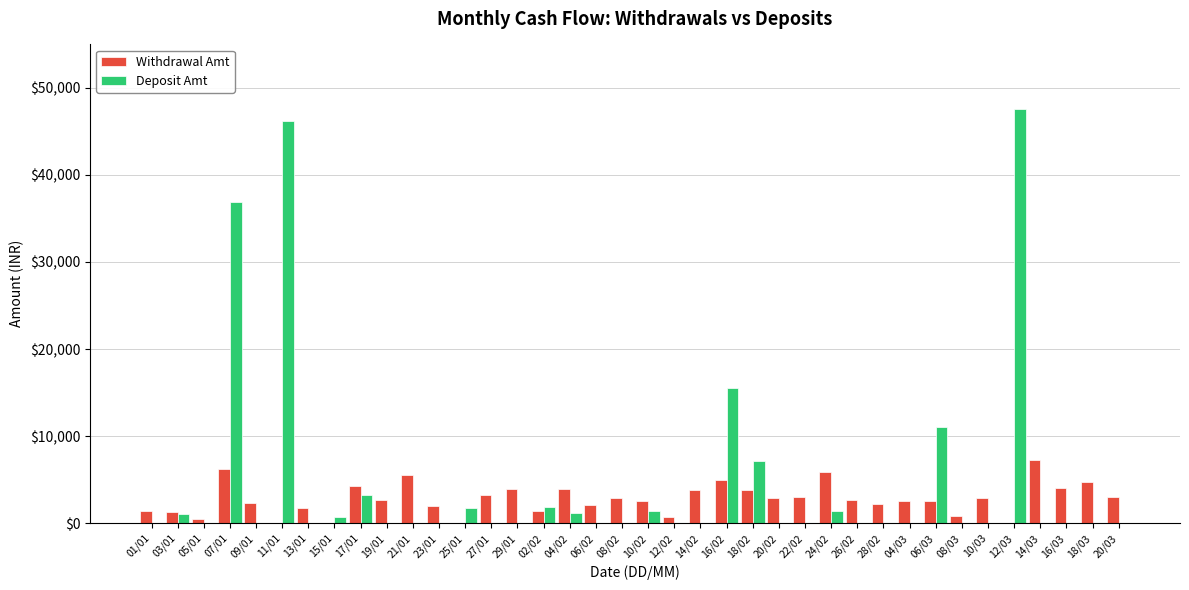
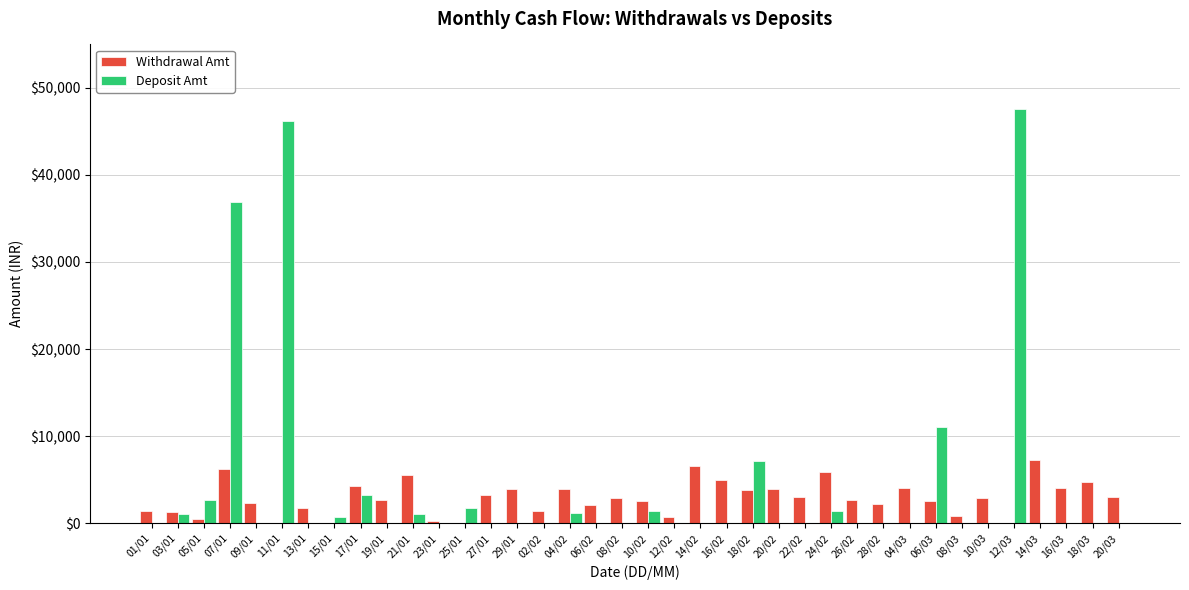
  {
    "Withdrawal Amt": {
      "01/01": "$1,000",
      "03/01": "$1,000",
      "05/01": "$1,000",
      "07/01": "$6,000",
      "09/01": "$2,000",
      "11/01": "$0",
      "13/01": "$2,000",
      "15/01": "$0",
      "17/01": "$4,000",
      "19/01": "$3,000",
      "21/01": "$6,000",
-     "23/01": "$2,000",
+     "23/01": "$0",
      "25/01": "$0",
      "27/01": "$3,000",
      "29/01": "$4,000",
      "02/02": "$1,000",
      "04/02": "$4,000",
      "06/02": "$2,000",
      "08/02": "$3,000",
      "10/02": "$3,000",
      "12/02": "$1,000",
-     "14/02": "$4,000",
+     "14/02": "$7,000",
      "16/02": "$5,000",
      "18/02": "$4,000",
-     "20/02": "$3,000",
+     "20/02": "$4,000",
      "22/02": "$3,000",
      "24/02": "$6,000",
      "26/02": "$3,000",
      "28/02": "$2,000",
-     "04/03": "$3,000",
+     "04/03": "$4,000",
      "06/03": "$3,000",
      "08/03": "$1,000",
      "10/03": "$3,000",
      "12/03": "$0",
      "14/03": "$7,000",
      "16/03": "$4,000",
      "18/03": "$5,000",
      "20/03": "$3,000"
    },
    "Deposit Amt": {
      "01/01": "$0",
      "03/01": "$1,000",
-     "05/01": "$0",
+     "05/01": "$3,000",
      "07/01": "$37,000",
      "09/01": "$0",
      "11/01": "$46,000",
      "13/01": "$0",
      "15/01": "$1,000",
      "17/01": "$3,000",
      "19/01": "$0",
-     "21/01": "$0",
+     "21/01": "$1,000",
      "23/01": "$0",
      "25/01": "$2,000",
      "27/01": "$0",
      "29/01": "$0",
-     "02/02": "$2,000",
+     "02/02": "$0",
      "04/02": "$1,000",
      "06/02": "$0",
      "08/02": "$0",
      "10/02": "$1,000",
      "12/02": "$0",
      "14/02": "$0",
-     "16/02": "$16,000",
+     "16/02": "$0",
      "18/02": "$7,000",
      "20/02": "$0",
      "22/02": "$0",
      "24/02": "$1,000",
      "26/02": "$0",
      "28/02": "$0",
      "04/03": "$0",
      "06/03": "$11,000",
      "08/03": "$0",
      "10/03": "$0",
      "12/03": "$48,000",
      "14/03": "$0",
      "16/03": "$0",
      "18/03": "$0",
      "20/03": "$0"
    }
  }
